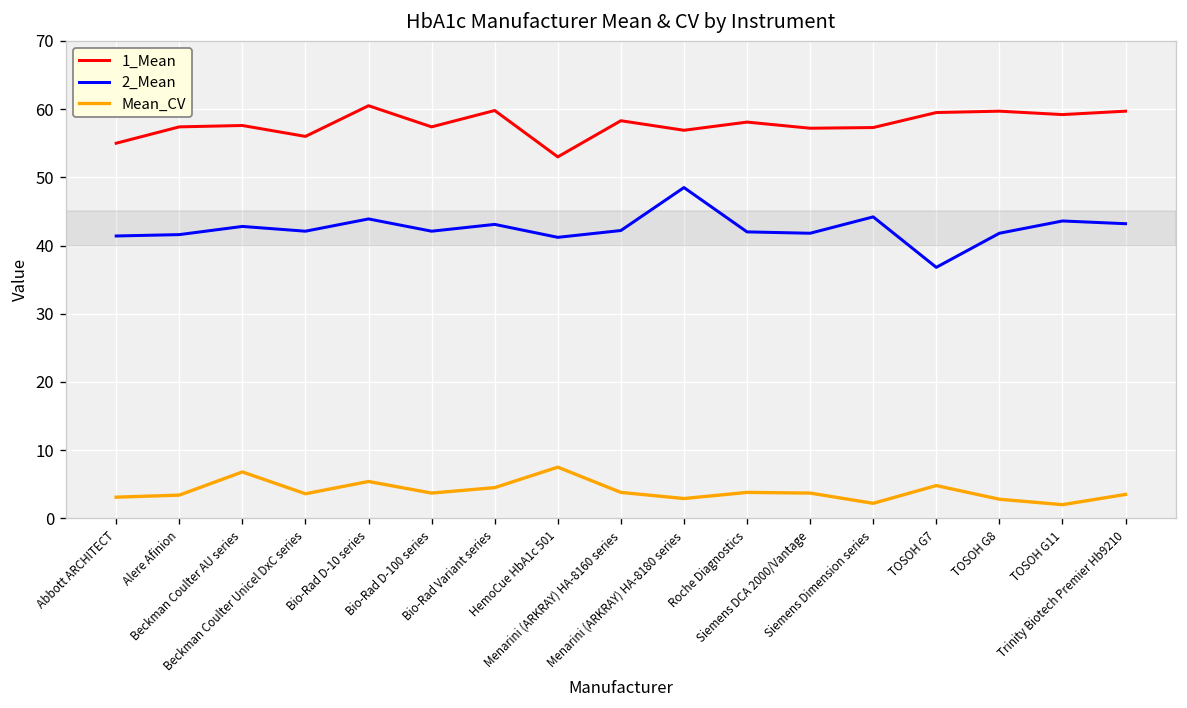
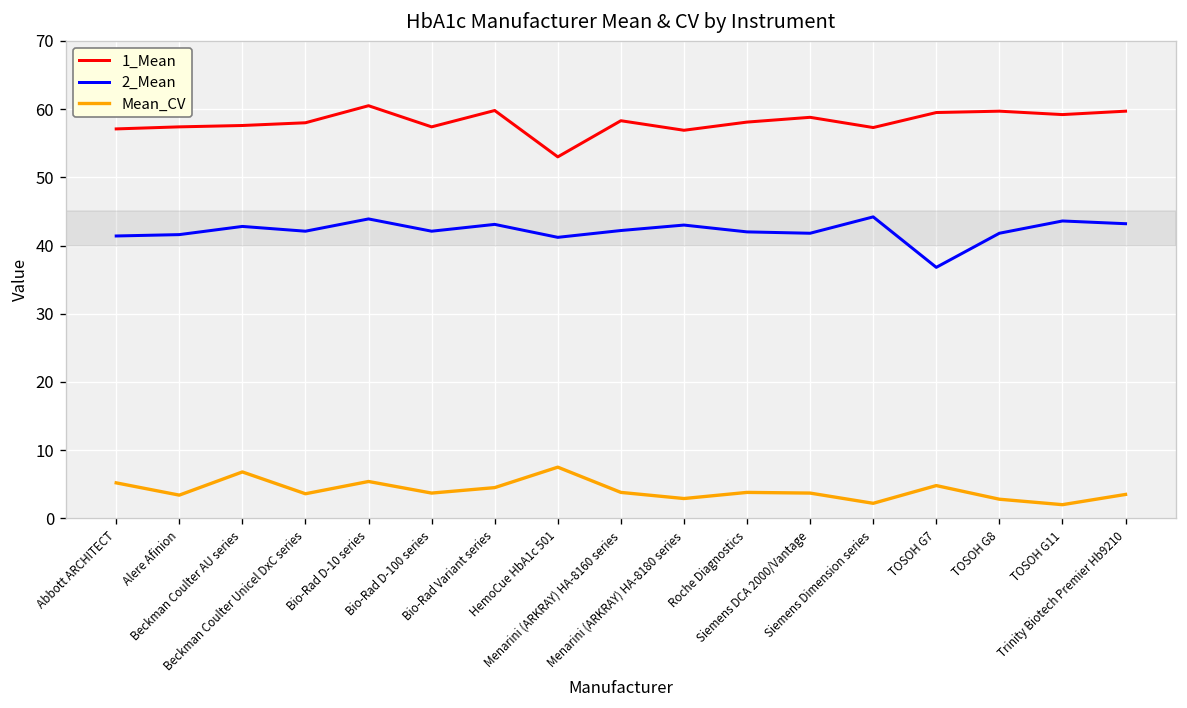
  {
    "1_Mean": {
-     "Abbott ARCHITECT": 55,
+     "Abbott ARCHITECT": 57,
      "Alere Afinion": 57,
      "Beckman Coulter AU series": 58,
-     "Beckman Coulter Unicel DxC series": 56,
+     "Beckman Coulter Unicel DxC series": 58,
      "Bio-Rad D-10 series": 61,
      "Bio-Rad D-100 series": 57,
      "Bio-Rad Variant series": 60,
      "HemoCue HbA1c 501": 53,
      "Menarini (ARKRAY) HA-8160 series": 58,
      "Menarini (ARKRAY) HA-8180 series": 57,
      "Roche Diagnostics": 58,
-     "Siemens DCA 2000/Vantage": 57,
+     "Siemens DCA 2000/Vantage": 59,
      "Siemens Dimension series": 57,
      "TOSOH G7": 60,
      "TOSOH G8": 60,
      "TOSOH G11": 59,
      "Trinity Biotech Premier Hb9210": 60
    },
    "2_Mean": {
      "Abbott ARCHITECT": 41,
      "Alere Afinion": 42,
      "Beckman Coulter AU series": 43,
      "Beckman Coulter Unicel DxC series": 42,
      "Bio-Rad D-10 series": 44,
      "Bio-Rad D-100 series": 42,
      "Bio-Rad Variant series": 43,
      "HemoCue HbA1c 501": 41,
      "Menarini (ARKRAY) HA-8160 series": 42,
-     "Menarini (ARKRAY) HA-8180 series": 49,
+     "Menarini (ARKRAY) HA-8180 series": 43,
      "Roche Diagnostics": 42,
      "Siemens DCA 2000/Vantage": 42,
      "Siemens Dimension series": 44,
      "TOSOH G7": 37,
      "TOSOH G8": 42,
      "TOSOH G11": 44,
      "Trinity Biotech Premier Hb9210": 43
    },
    "Mean_CV": {
-     "Abbott ARCHITECT": 3,
+     "Abbott ARCHITECT": 5,
      "Alere Afinion": 3,
      "Beckman Coulter AU series": 7,
      "Beckman Coulter Unicel DxC series": 4,
      "Bio-Rad D-10 series": 5,
      "Bio-Rad D-100 series": 4,
      "Bio-Rad Variant series": 5,
      "HemoCue HbA1c 501": 8,
      "Menarini (ARKRAY) HA-8160 series": 4,
      "Menarini (ARKRAY) HA-8180 series": 3,
      "Roche Diagnostics": 4,
      "Siemens DCA 2000/Vantage": 4,
      "Siemens Dimension series": 2,
      "TOSOH G7": 5,
      "TOSOH G8": 3,
      "TOSOH G11": 2,
      "Trinity Biotech Premier Hb9210": 4
    }
  }
